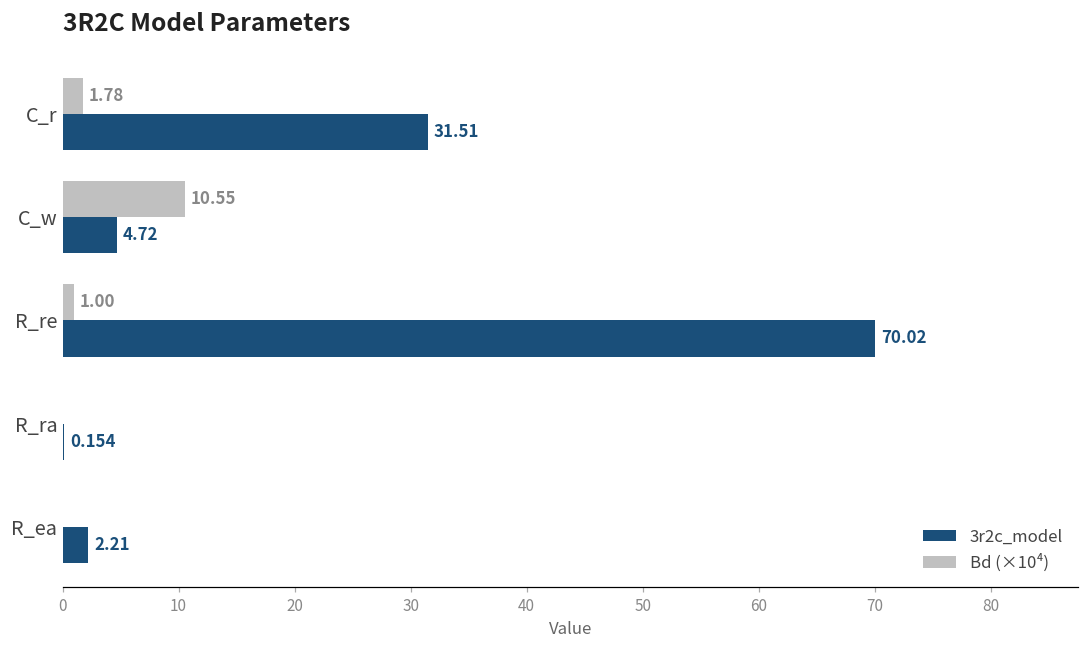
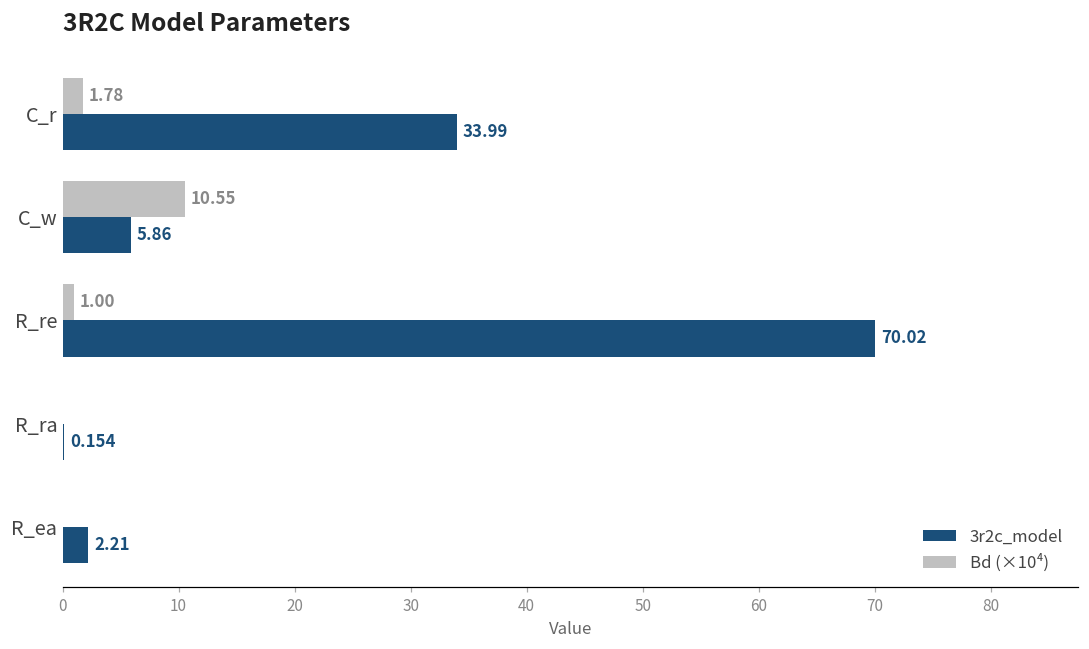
  {
    "3r2c_model": {
-     "C_r": 31.51,
-     "C_w": 4.72,
+     "C_r": 33.99,
+     "C_w": 5.86,
      "R_re": 70.02,
      "R_ra": 0.154,
      "R_ea": 2.21
    },
    "Bd (×10⁴)": {
      "C_r": 1.78,
      "C_w": 10.55,
      "R_re": 1.00
    }
  }
